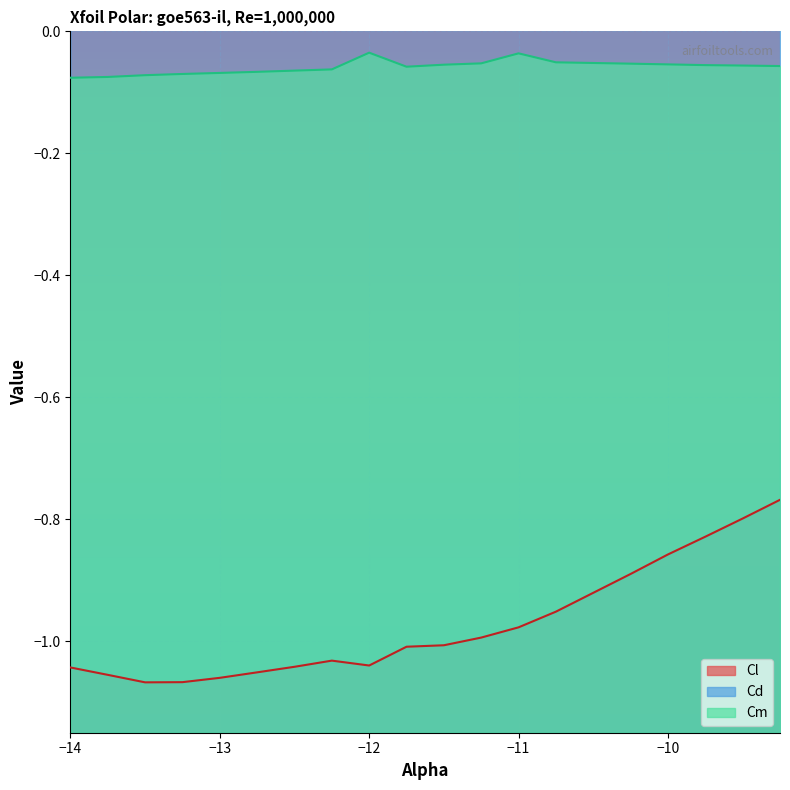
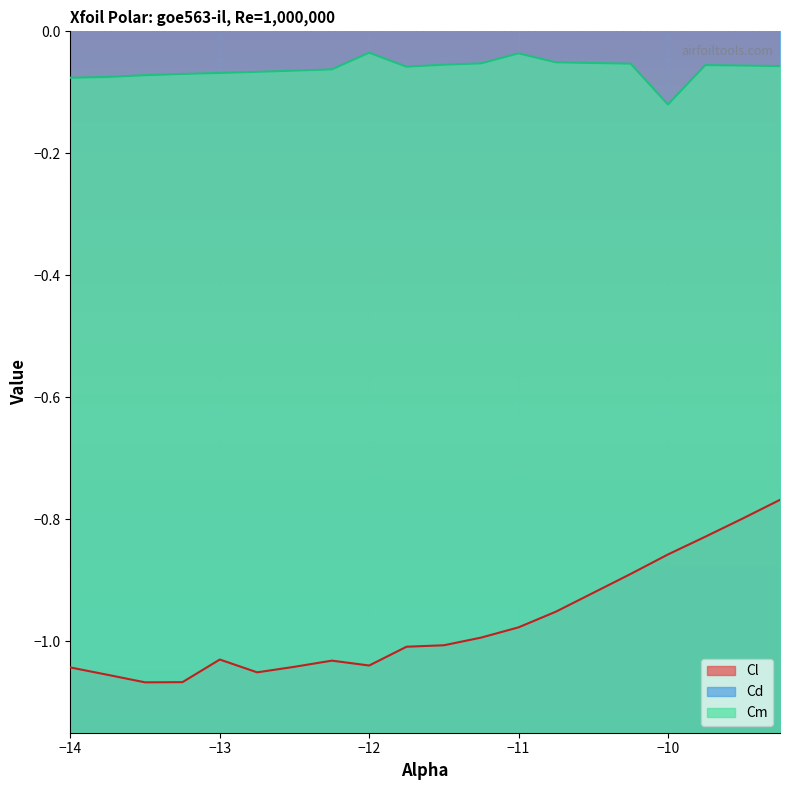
  {
    "Cl": {
      "−14": -1.04,
-     "−13": -1.06,
+     "−13": -1.03,
      "−12": -1.04,
      "−11": -0.98,
      "−10": -0.86
    },
    "Cm": {
      "−14": -0.08,
      "−13": -0.07,
      "−12": -0.04,
      "−11": -0.04,
-     "−10": -0.05
+     "−10": -0.12
    }
  }
